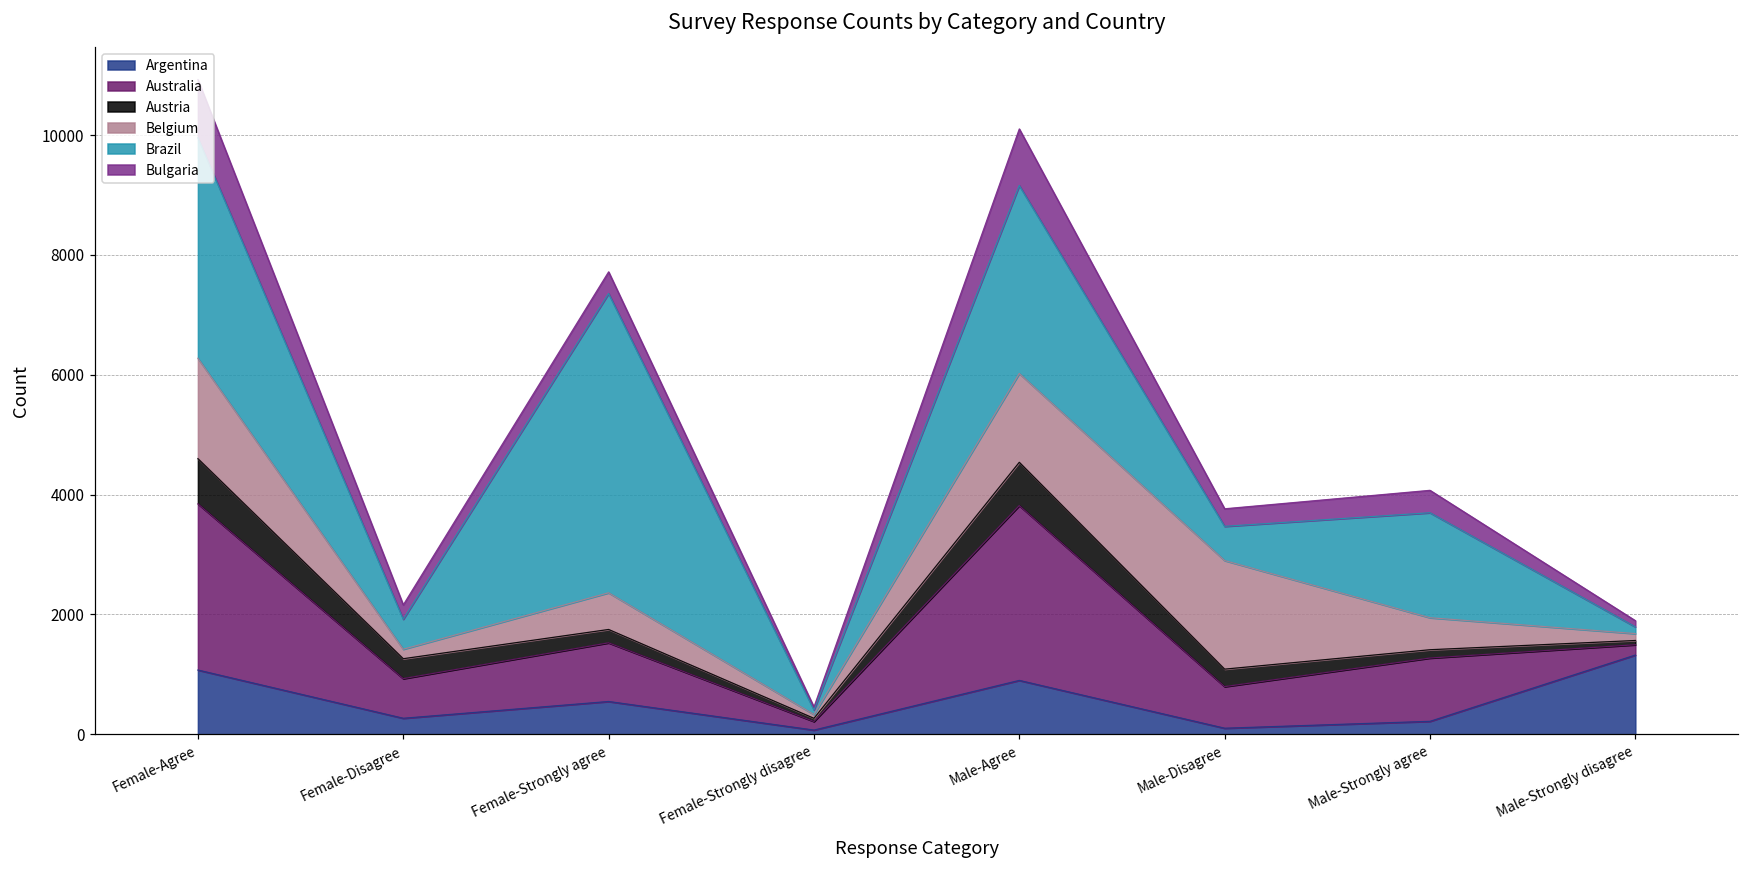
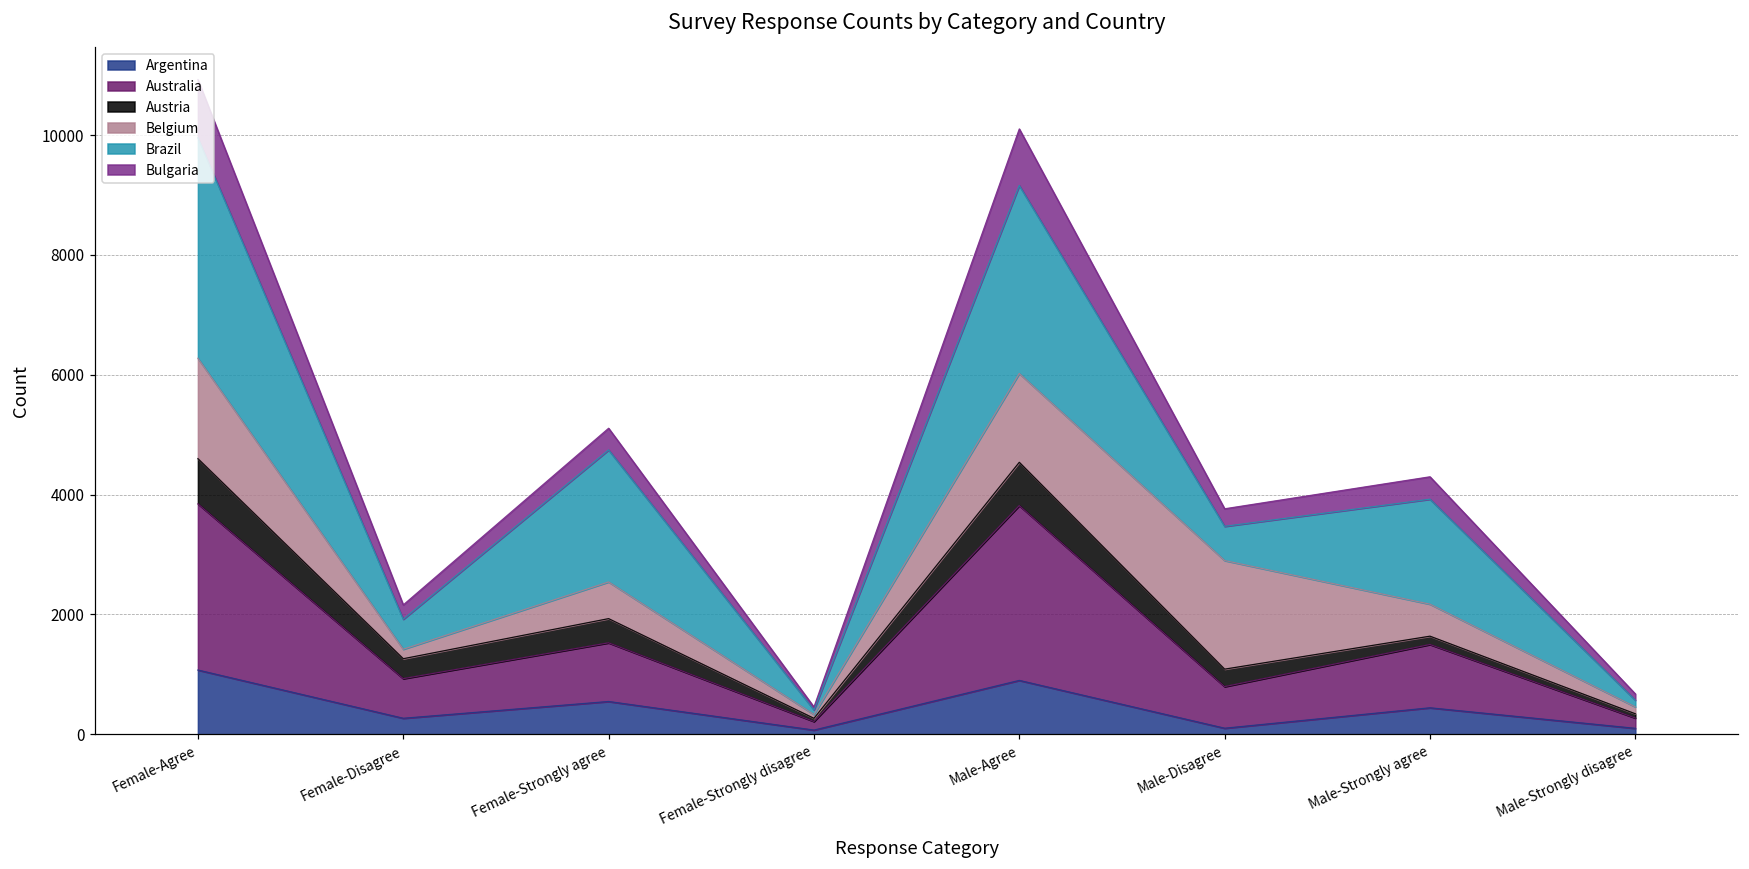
  {
    "Argentina": {
      "Female-Agree": 1100,
      "Female-Disagree": 300,
      "Female-Strongly agree": 500,
      "Female-Strongly disagree": 100,
      "Male-Agree": 900,
      "Male-Disagree": 100,
-     "Male-Strongly agree": 200,
-     "Male-Strongly disagree": 1300
+     "Male-Strongly agree": 400,
+     "Male-Strongly disagree": 100
    },
    "Austria": {
      "Female-Agree": 800,
      "Female-Disagree": 300,
-     "Female-Strongly agree": 200,
+     "Female-Strongly agree": 400,
      "Female-Strongly disagree": 100,
      "Male-Agree": 700,
      "Male-Disagree": 300,
      "Male-Strongly agree": 100,
      "Male-Strongly disagree": 100
    },
    "Belgium": {
      "Female-Agree": 1700,
      "Female-Disagree": 200,
      "Female-Strongly agree": 600,
      "Female-Strongly disagree": 100,
      "Male-Agree": 1500,
      "Male-Disagree": 1800,
      "Male-Strongly agree": 500,
      "Male-Strongly disagree": 100
    },
    "Brazil": {
      "Female-Disagree": 500,
-     "Female-Strongly agree": 5000,
+     "Female-Strongly agree": 2200,
      "Female-Strongly disagree": 100,
      "Male-Agree": 3100,
      "Male-Disagree": 600,
      "Male-Strongly agree": 1800,
      "Male-Strongly disagree": 100
    }
  }
